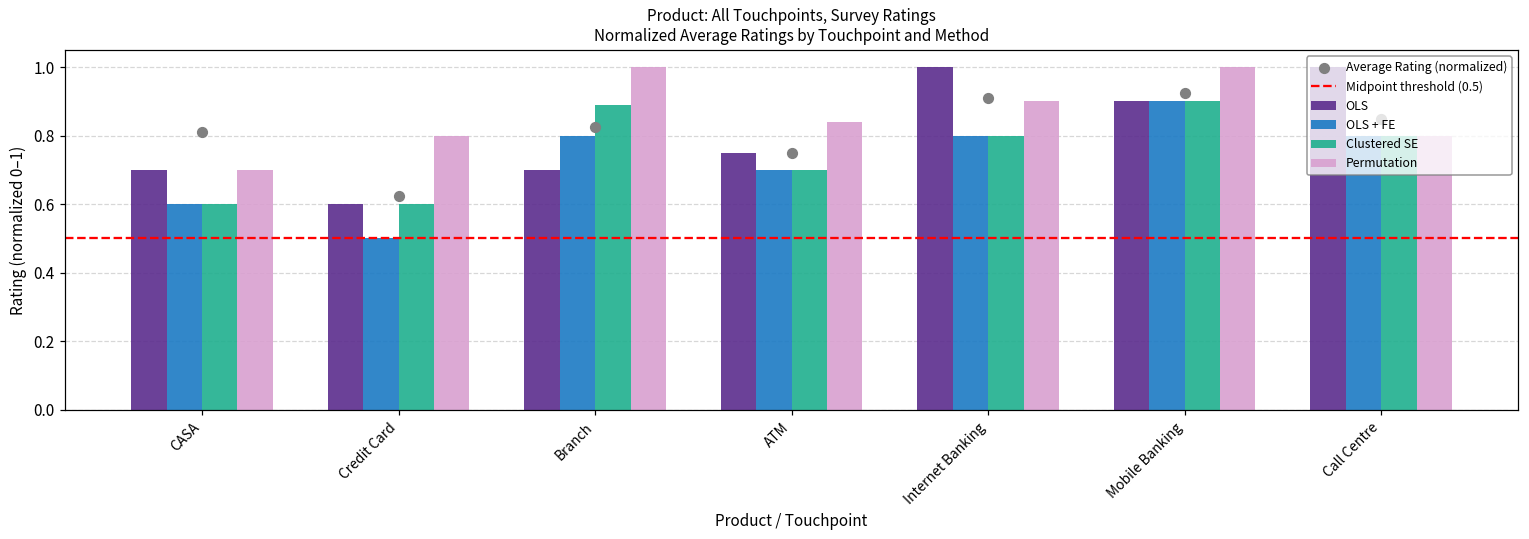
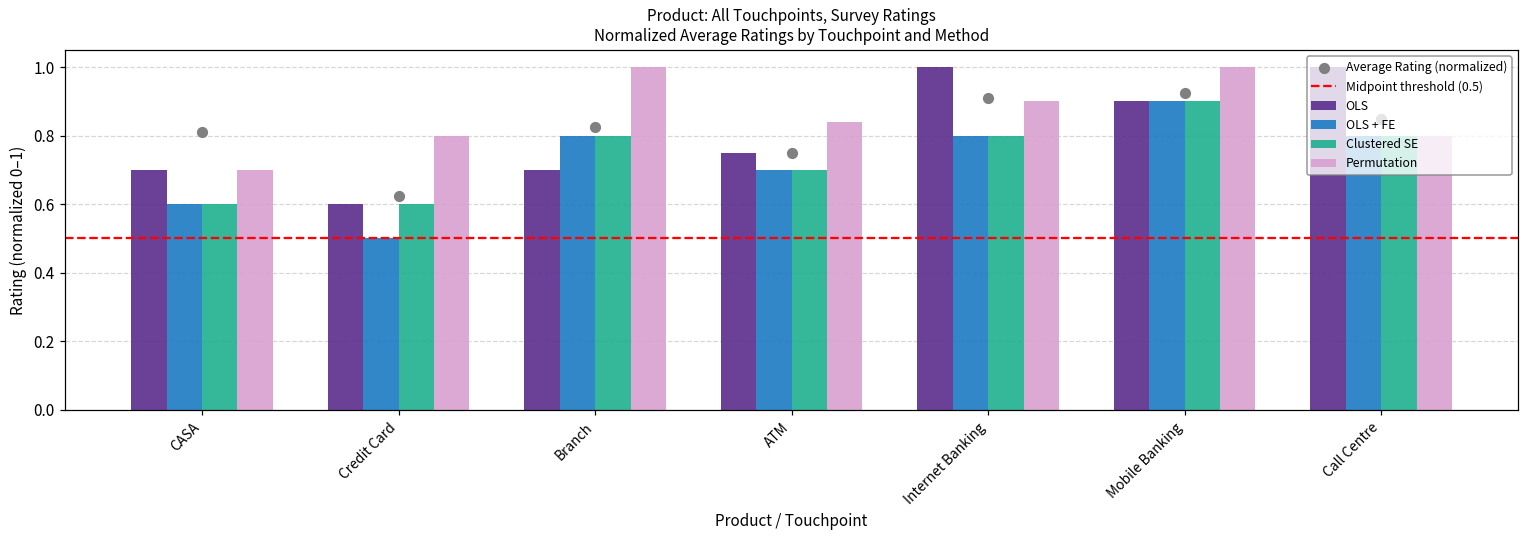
  {
    "OLS": {
      "CASA": 0.70,
      "Credit Card": 0.60,
      "Branch": 0.70,
      "ATM": 0.75,
      "Internet Banking": 1.00,
      "Mobile Banking": 0.90
    },
    "OLS + FE": {
      "CASA": 0.60,
      "Credit Card": 0.50,
      "Branch": 0.80,
      "ATM": 0.70,
      "Internet Banking": 0.80,
      "Mobile Banking": 0.90
    },
    "Clustered SE": {
      "CASA": 0.60,
      "Credit Card": 0.60,
-     "Branch": 0.89,
+     "Branch": 0.80,
      "ATM": 0.70,
      "Internet Banking": 0.80,
      "Mobile Banking": 0.90
    },
    "Permutation": {
      "CASA": 0.70,
      "Credit Card": 0.80,
      "Branch": 1.00,
      "ATM": 0.84,
      "Internet Banking": 0.90,
      "Mobile Banking": 1.00
    }
  }
